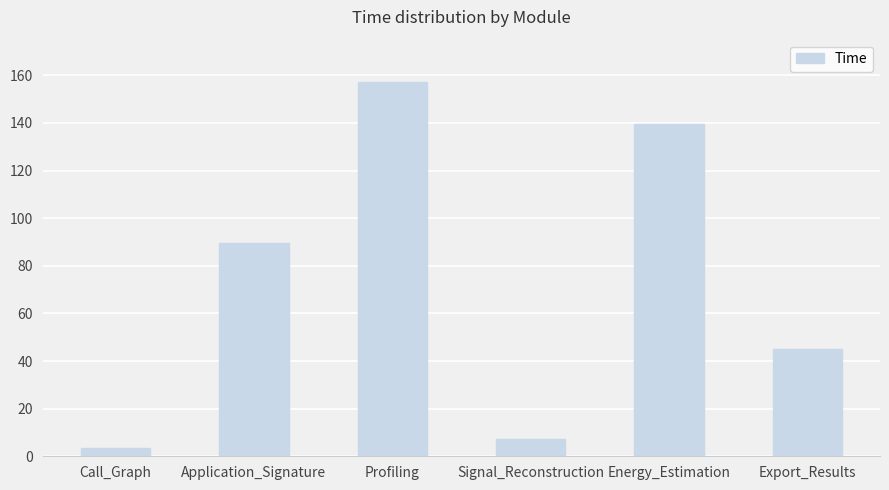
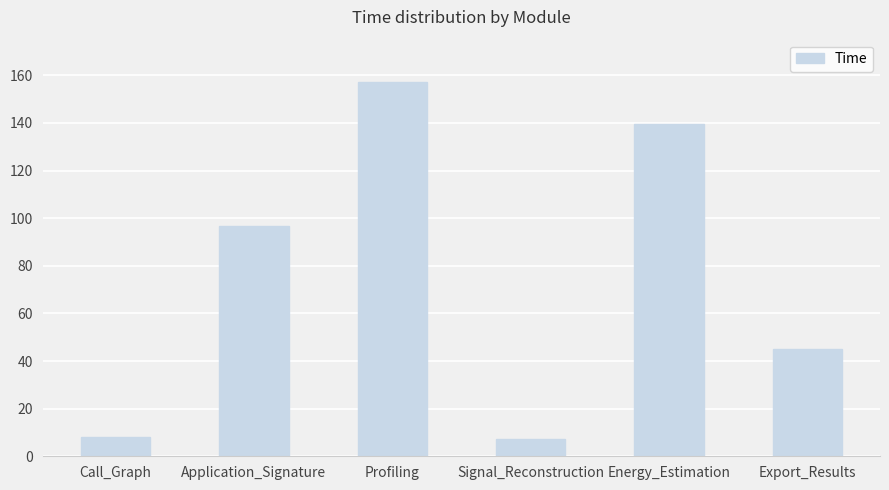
  {
-   "Call_Graph": 4,
-   "Application_Signature": 90,
+   "Call_Graph": 8,
+   "Application_Signature": 97,
    "Profiling": 157,
    "Signal_Reconstruction": 7,
    "Energy_Estimation": 140,
    "Export_Results": 45
  }
